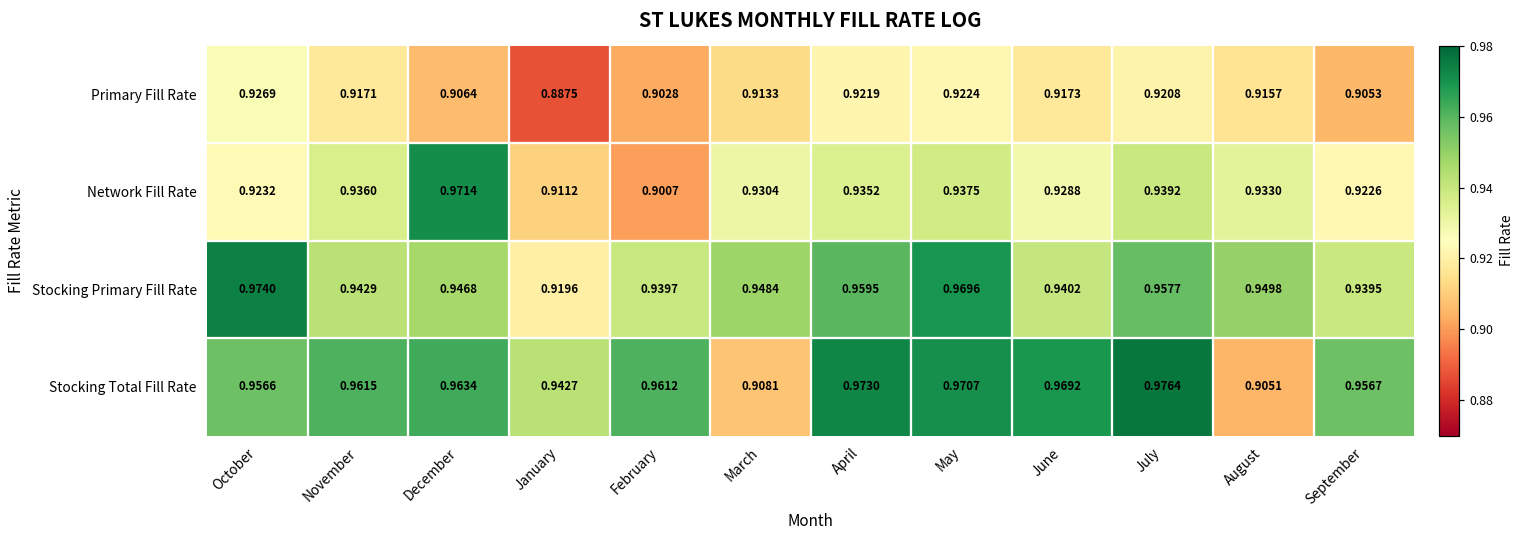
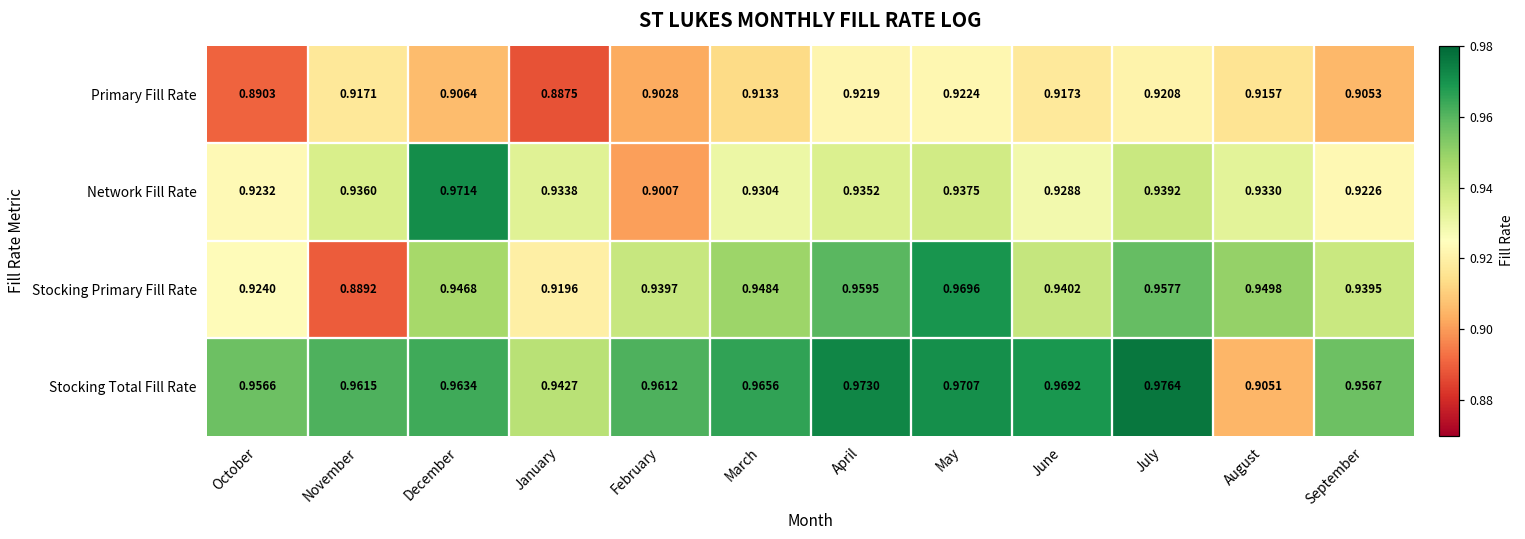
  {
    "Primary Fill Rate": {
-     "October": 0.9269,
+     "October": 0.8903,
      "November": 0.9171,
      "December": 0.9064,
      "January": 0.8875,
      "February": 0.9028,
      "March": 0.9133,
      "April": 0.9219,
      "May": 0.9224,
      "June": 0.9173,
      "July": 0.9208,
      "August": 0.9157,
      "September": 0.9053
    },
    "Network Fill Rate": {
      "October": 0.9232,
      "November": 0.9360,
      "December": 0.9714,
-     "January": 0.9112,
+     "January": 0.9338,
      "February": 0.9007,
      "March": 0.9304,
      "April": 0.9352,
      "May": 0.9375,
      "June": 0.9288,
      "July": 0.9392,
      "August": 0.9330,
      "September": 0.9226
    },
    "Stocking Primary Fill Rate": {
-     "October": 0.9740,
-     "November": 0.9429,
+     "October": 0.9240,
+     "November": 0.8892,
      "December": 0.9468,
      "January": 0.9196,
      "February": 0.9397,
      "March": 0.9484,
      "April": 0.9595,
      "May": 0.9696,
      "June": 0.9402,
      "July": 0.9577,
      "August": 0.9498,
      "September": 0.9395
    },
    "Stocking Total Fill Rate": {
      "October": 0.9566,
      "November": 0.9615,
      "December": 0.9634,
      "January": 0.9427,
      "February": 0.9612,
-     "March": 0.9081,
+     "March": 0.9656,
      "April": 0.9730,
      "May": 0.9707,
      "June": 0.9692,
      "July": 0.9764,
      "August": 0.9051,
      "September": 0.9567
    }
  }
